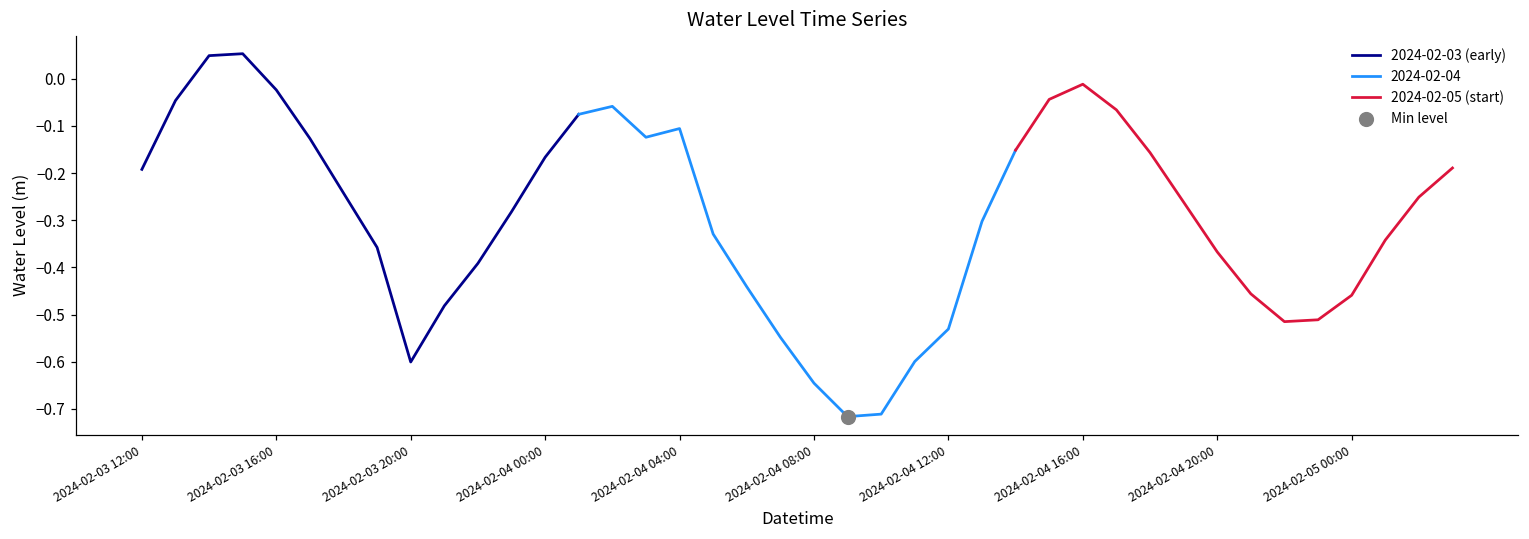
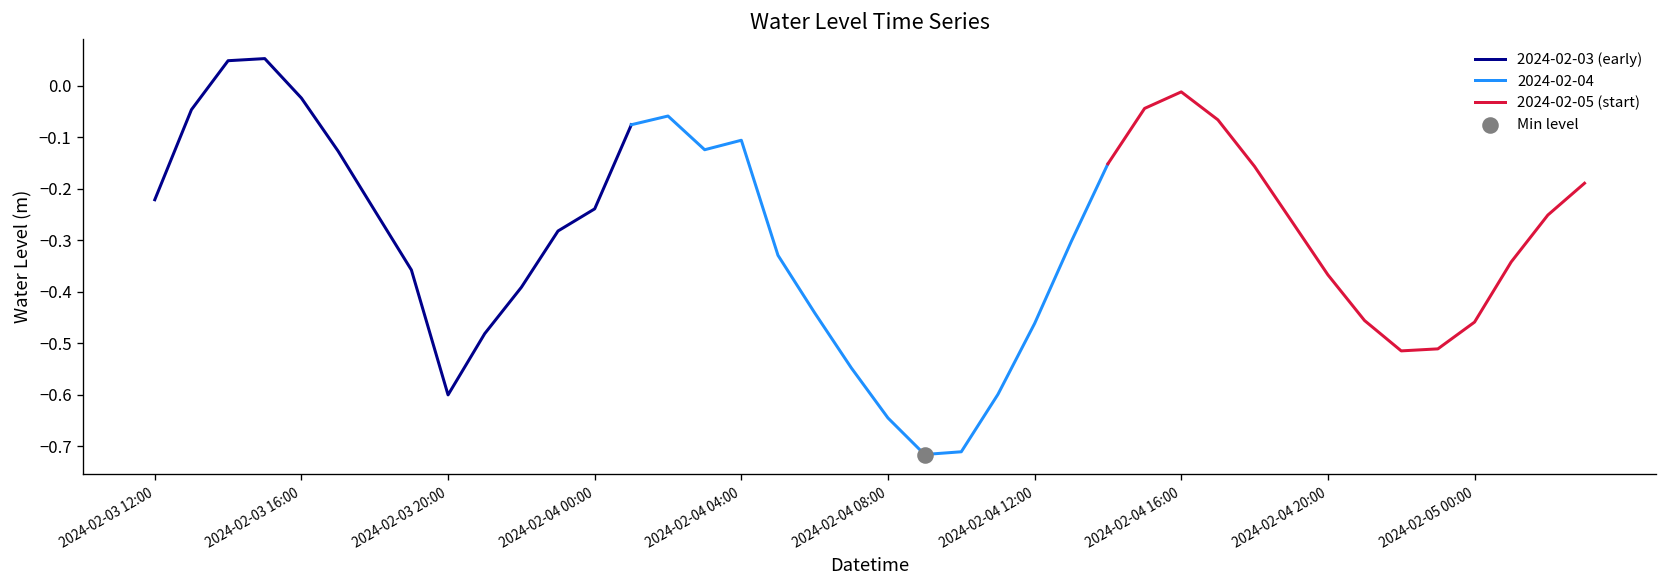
  {
    "2024-02-03 (early)": {
-     "2024-02-03 12:00": -0.19,
+     "2024-02-03 12:00": -0.22,
      "2024-02-03 16:00": -0.02,
      "2024-02-03 20:00": -0.60,
-     "2024-02-04 00:00": -0.17
+     "2024-02-04 00:00": -0.24
    },
    "2024-02-04": {
      "2024-02-04 04:00": -0.11,
      "2024-02-04 08:00": -0.65,
-     "2024-02-04 12:00": -0.53
+     "2024-02-04 12:00": -0.46
    },
    "2024-02-05 (start)": {
      "2024-02-04 16:00": -0.01,
      "2024-02-04 20:00": -0.37,
      "2024-02-05 00:00": -0.46
    }
  }
